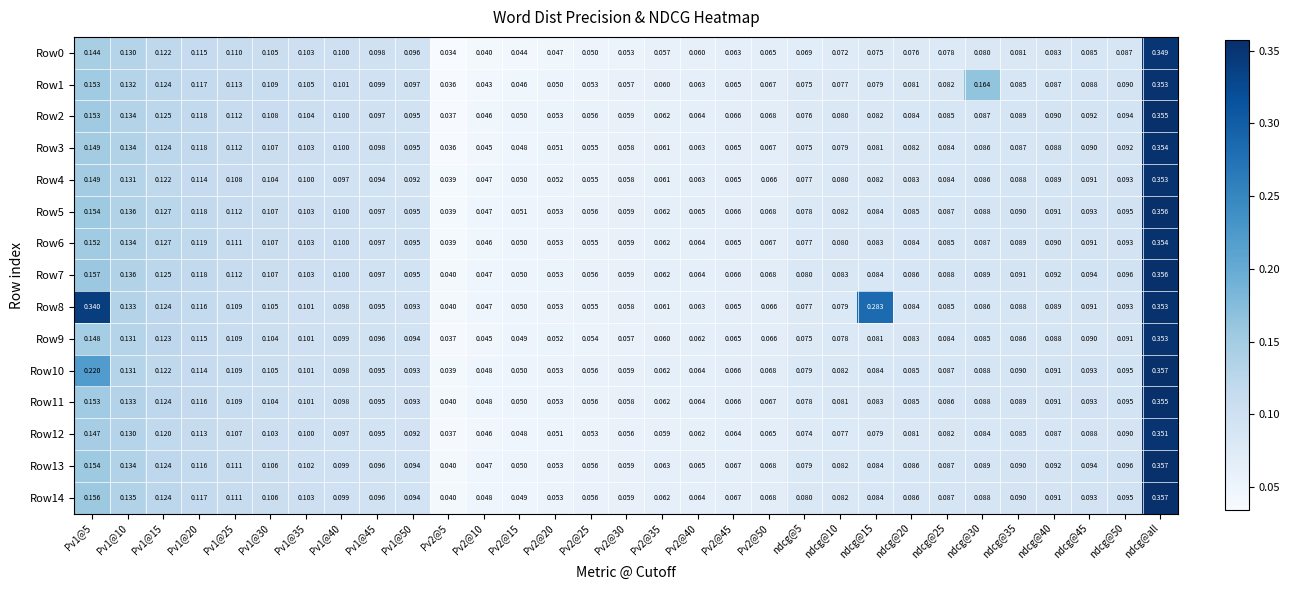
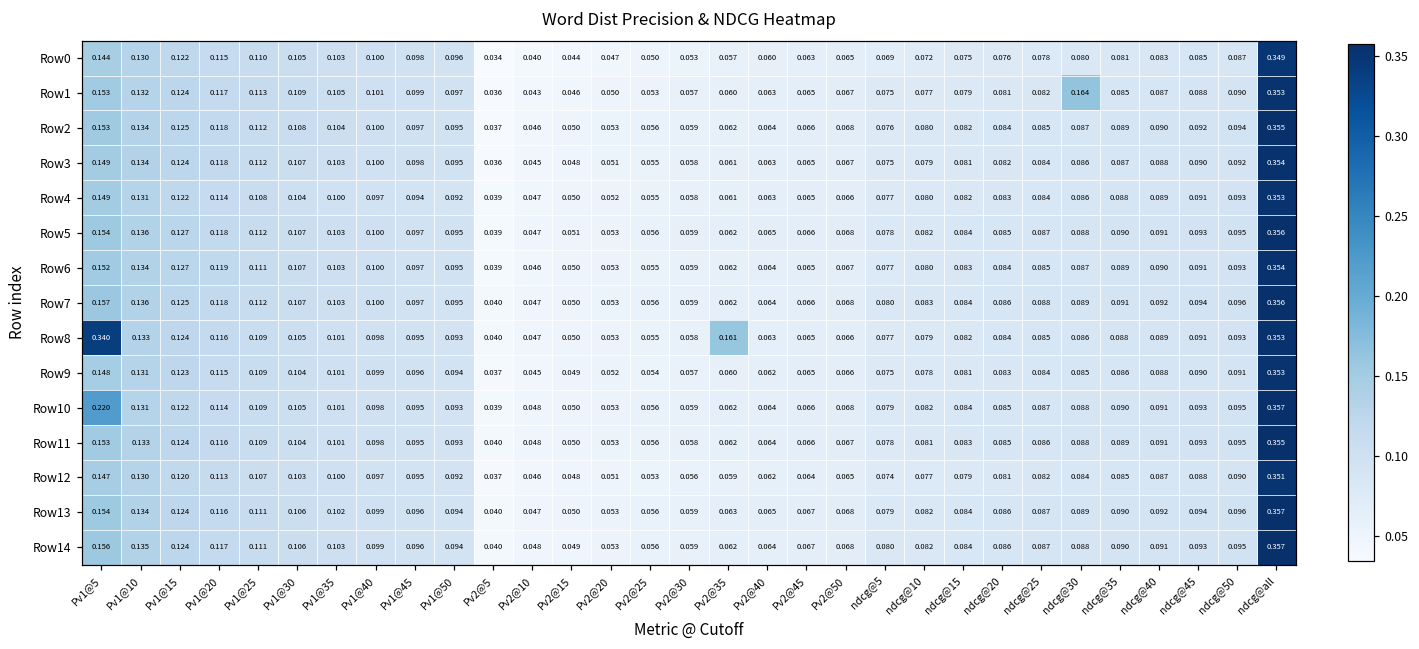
  {
    "Row8": {
      "Pv1@5": 0.340,
      "Pv1@10": 0.133,
      "Pv1@15": 0.124,
      "Pv1@20": 0.116,
      "Pv1@25": 0.109,
      "Pv1@30": 0.105,
      "Pv1@35": 0.101,
      "Pv1@40": 0.098,
      "Pv1@45": 0.095,
      "Pv1@50": 0.093,
      "Pv2@5": 0.040,
      "Pv2@10": 0.047,
      "Pv2@15": 0.050,
      "Pv2@20": 0.053,
      "Pv2@25": 0.055,
      "Pv2@30": 0.058,
-     "Pv2@35": 0.061,
+     "Pv2@35": 0.161,
      "Pv2@40": 0.063,
      "Pv2@45": 0.065,
      "Pv2@50": 0.066,
      "ndcg@5": 0.077,
      "ndcg@10": 0.079,
-     "ndcg@15": 0.283,
+     "ndcg@15": 0.082,
      "ndcg@20": 0.084,
      "ndcg@25": 0.085,
      "ndcg@30": 0.086,
      "ndcg@35": 0.088,
      "ndcg@40": 0.089,
      "ndcg@45": 0.091,
      "ndcg@50": 0.093,
      "ndcg@all": 0.353
    }
  }
